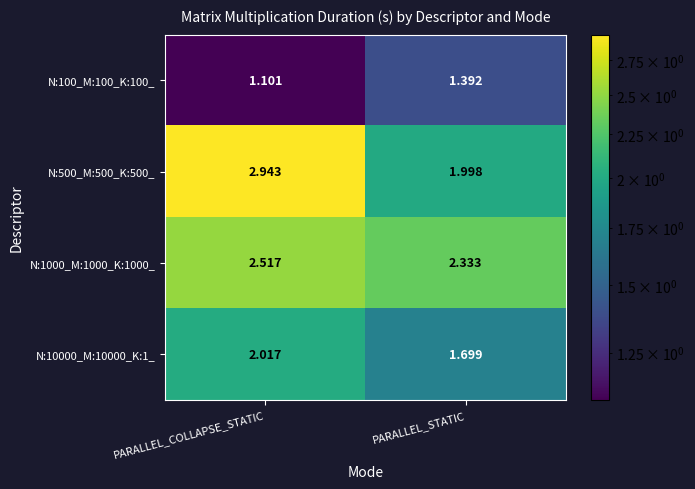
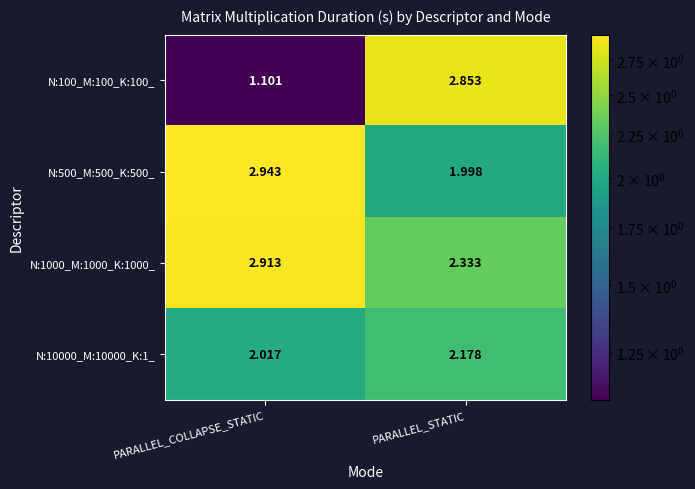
  {
    "N:100_M:100_K:100_": {
      "PARALLEL_COLLAPSE_STATIC": 1.101,
-     "PARALLEL_STATIC": 1.392
+     "PARALLEL_STATIC": 2.853
    },
    "N:500_M:500_K:500_": {
      "PARALLEL_COLLAPSE_STATIC": 2.943,
      "PARALLEL_STATIC": 1.998
    },
    "N:1000_M:1000_K:1000_": {
-     "PARALLEL_COLLAPSE_STATIC": 2.517,
+     "PARALLEL_COLLAPSE_STATIC": 2.913,
      "PARALLEL_STATIC": 2.333
    },
    "N:10000_M:10000_K:1_": {
      "PARALLEL_COLLAPSE_STATIC": 2.017,
-     "PARALLEL_STATIC": 1.699
+     "PARALLEL_STATIC": 2.178
    }
  }
